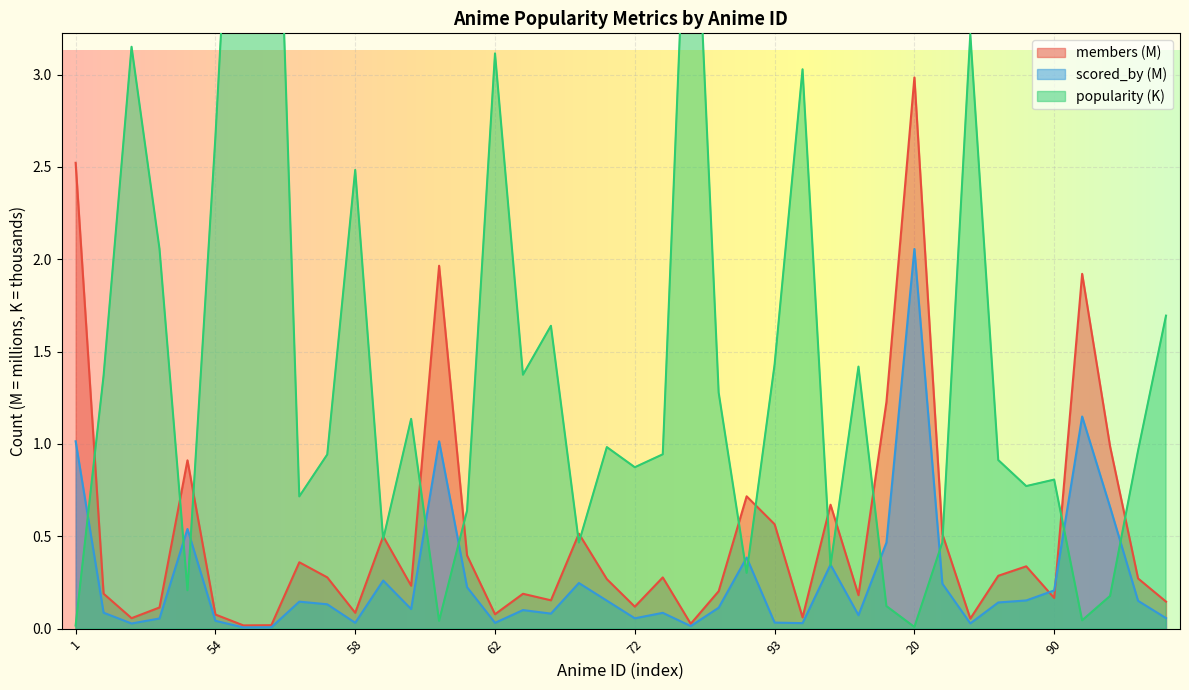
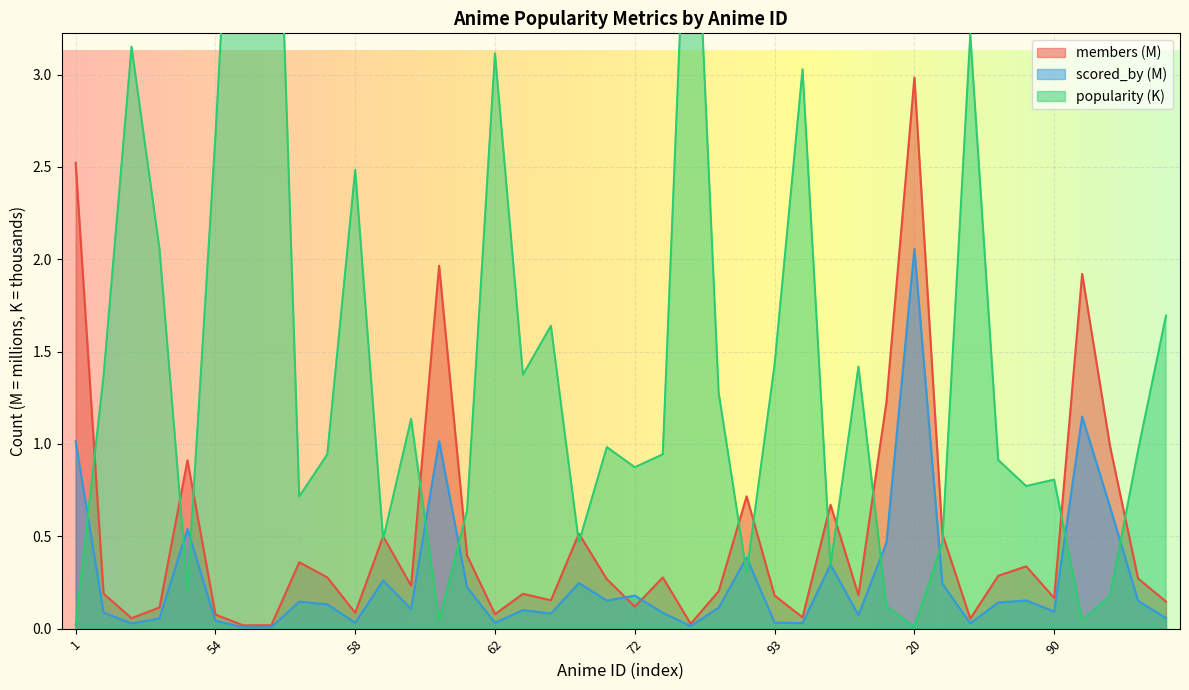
  {
    "members (M)": {
      "54": 0.08,
      "58": 0.09,
      "62": 0.08,
      "72": 0.12,
-     "93": 0.57,
+     "93": 0.18,
      "20": 2.98,
      "90": 0.17
    },
    "scored_by (M)": {
      "54": 0.04,
      "58": 0.03,
      "62": 0.03,
-     "72": 0.06,
+     "72": 0.18,
      "93": 0.03,
      "20": 2.06,
-     "90": 0.21
+     "90": 0.09
    },
    "popularity (K)": {
      "54": 2.66,
      "58": 2.48,
      "62": 3.12,
      "72": 0.87,
      "93": 1.43,
      "20": 0.01,
      "90": 0.81
    }
  }
